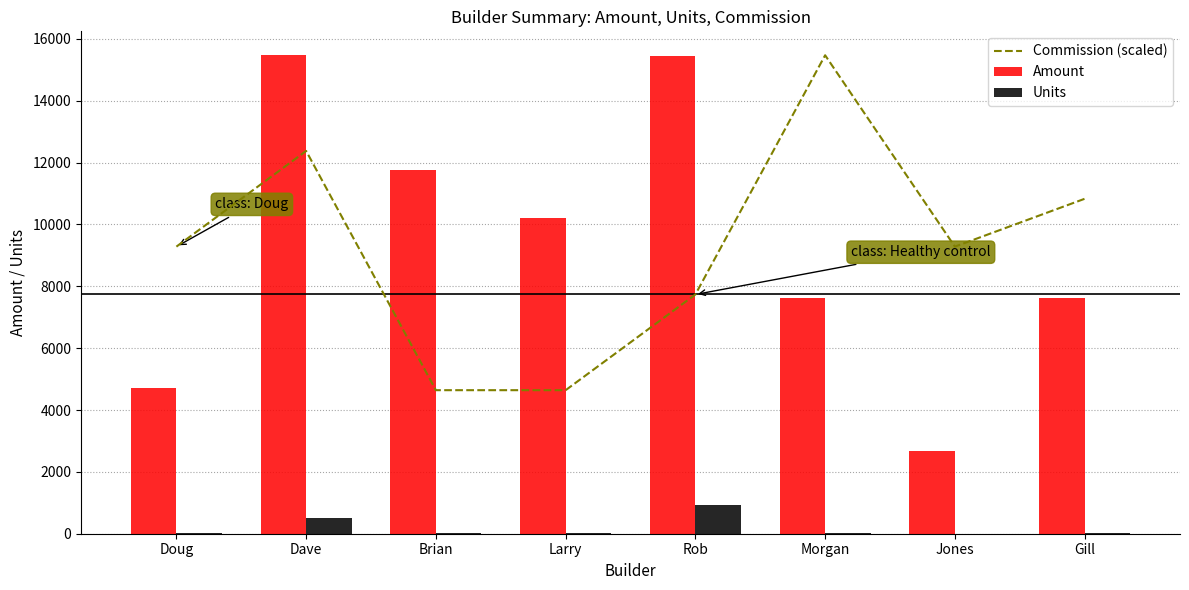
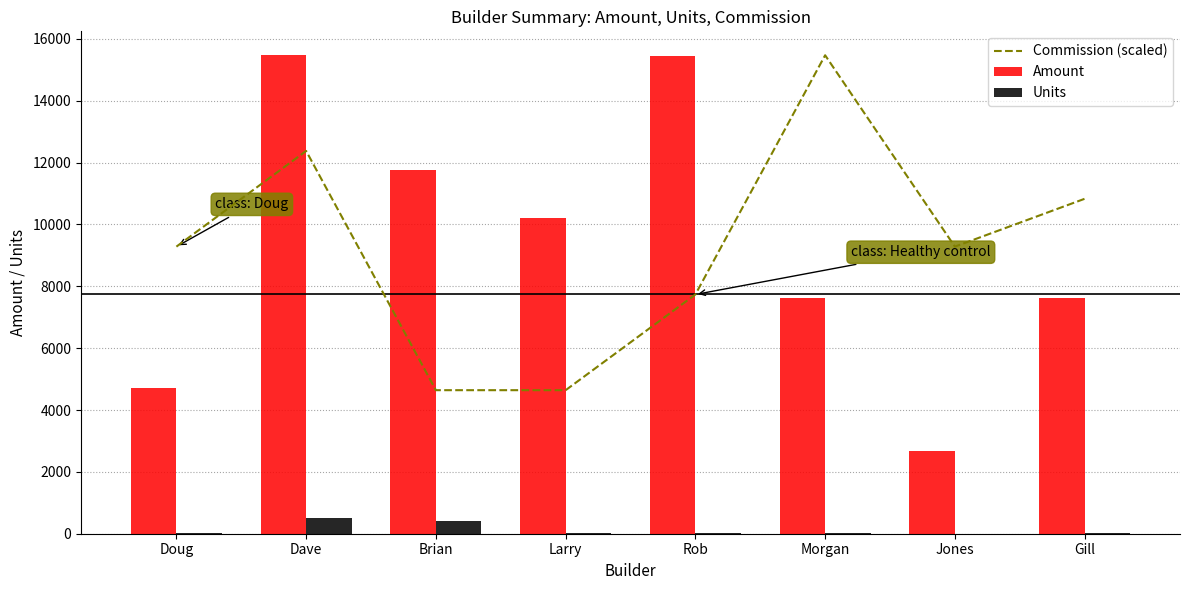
  {
    "Amount": {
      "Doug": 4700,
      "Dave": 15500,
      "Brian": 11800,
      "Larry": 10200,
      "Rob": 15500,
      "Morgan": 7600,
      "Jones": 2700,
      "Gill": 7600
    },
    "Commission (scaled)": {
      "Doug": 9300,
      "Dave": 12400,
      "Brian": 4600,
      "Larry": 4600,
      "Rob": 7700,
      "Morgan": 15500,
      "Gill": 10800
    },
    "Units": {
      "Dave": 500,
-     "Brian": 0,
-     "Rob": 900
+     "Brian": 400,
+     "Rob": 0
    }
  }
